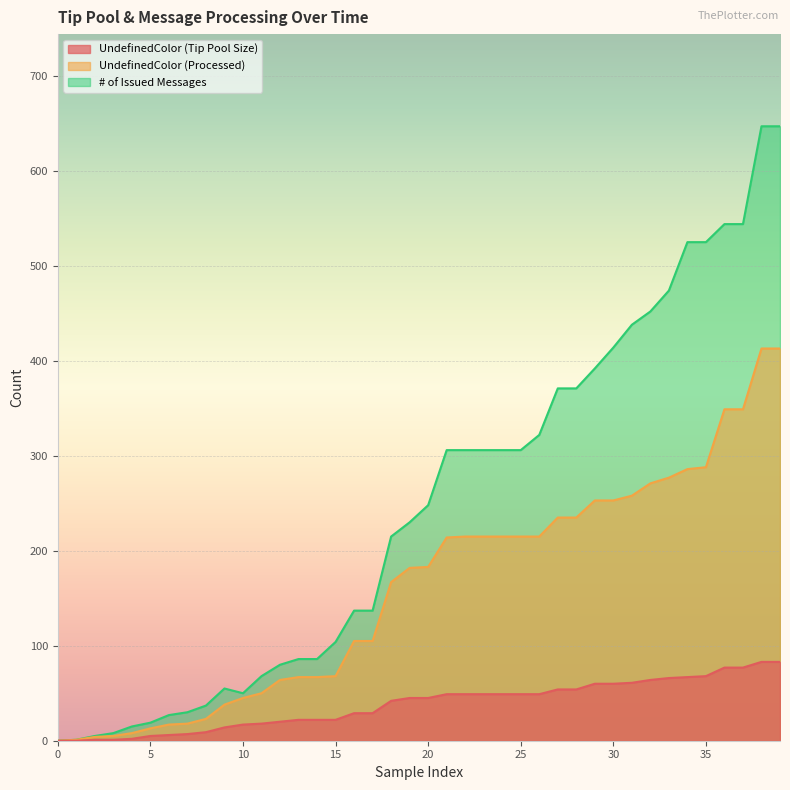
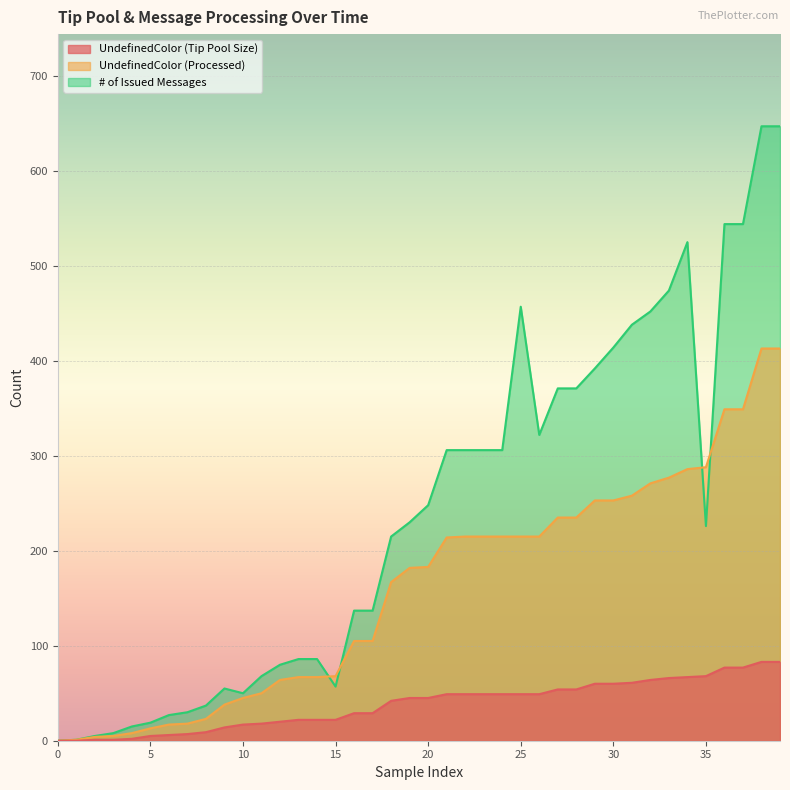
  {
    "UndefinedColor (Tip Pool Size)": {
      "5": 10,
      "10": 20,
      "15": 20,
      "20": 50,
      "25": 50,
      "30": 60,
      "35": 70
    },
    "UndefinedColor (Processed)": {
      "5": 10,
      "10": 50,
      "15": 70,
      "20": 180,
      "25": 220,
      "30": 250,
      "35": 290
    },
    "# of Issued Messages": {
      "5": 20,
      "10": 50,
-     "15": 100,
+     "15": 60,
      "20": 250,
-     "25": 310,
+     "25": 460,
      "30": 410,
-     "35": 530
+     "35": 230
    }
  }
